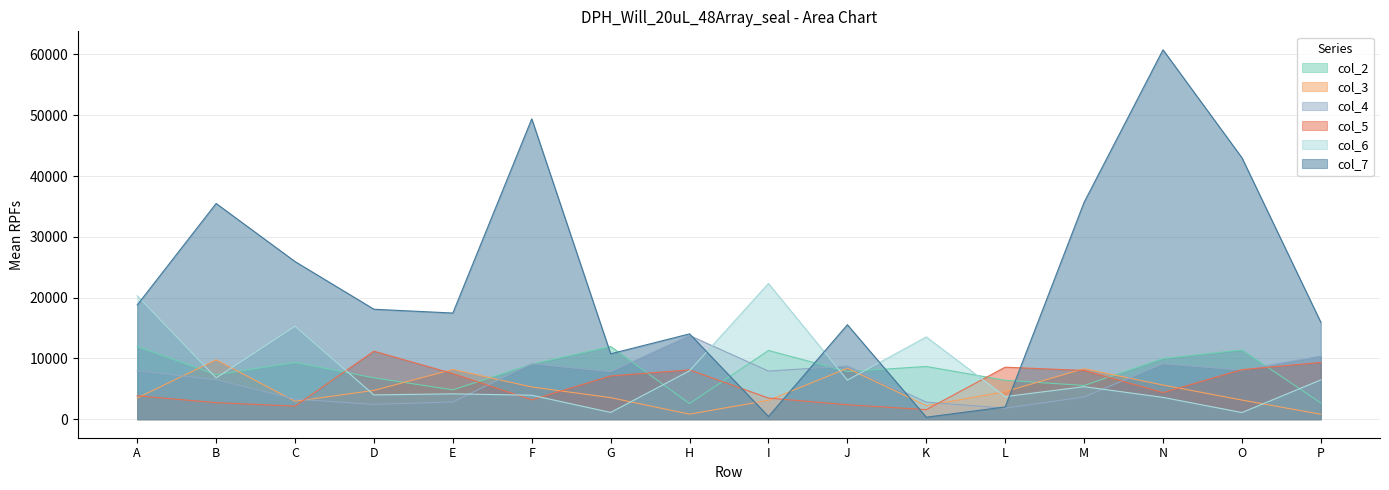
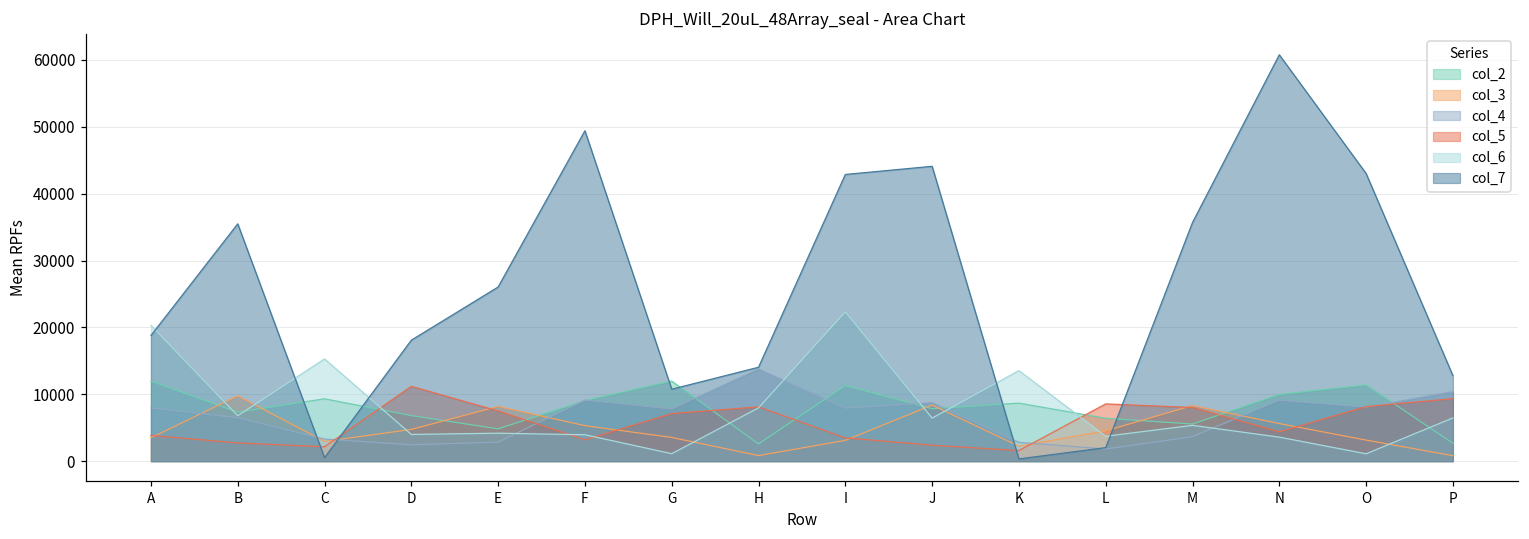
  {
    "col_7": {
      "A": 19000,
      "B": 35000,
-     "C": 26000,
+     "C": 1000,
      "D": 18000,
-     "E": 17000,
+     "E": 26000,
      "F": 49000,
      "G": 11000,
-     "I": 0,
-     "J": 16000,
+     "I": 43000,
+     "J": 44000,
      "K": 0,
      "M": 36000,
      "N": 61000,
      "O": 43000,
-     "P": 16000
+     "P": 13000
    }
  }
